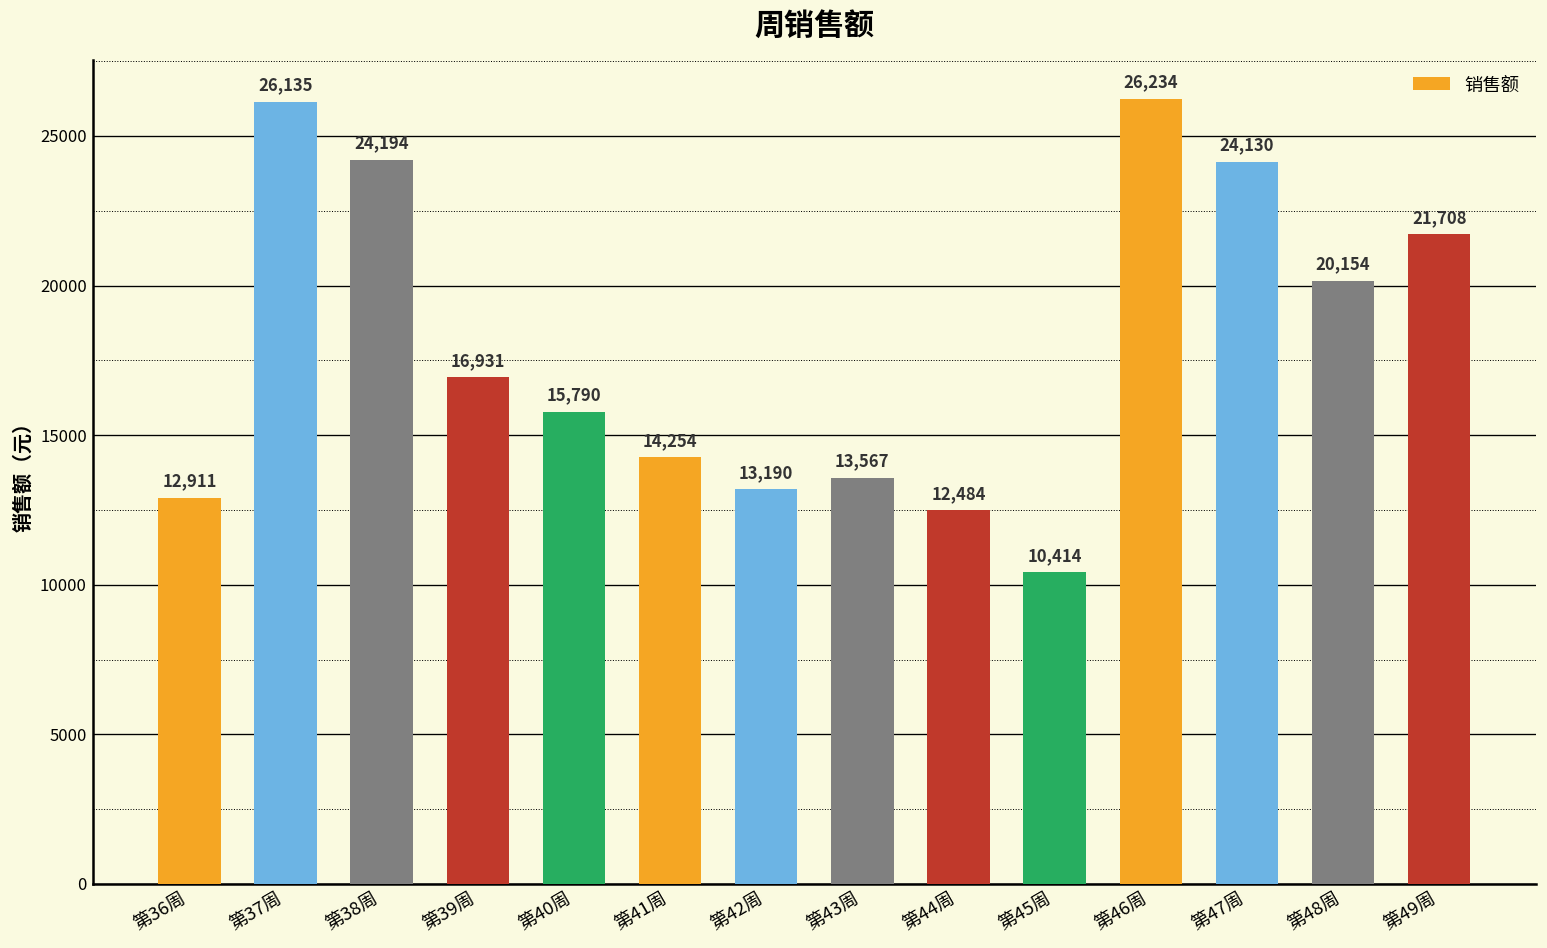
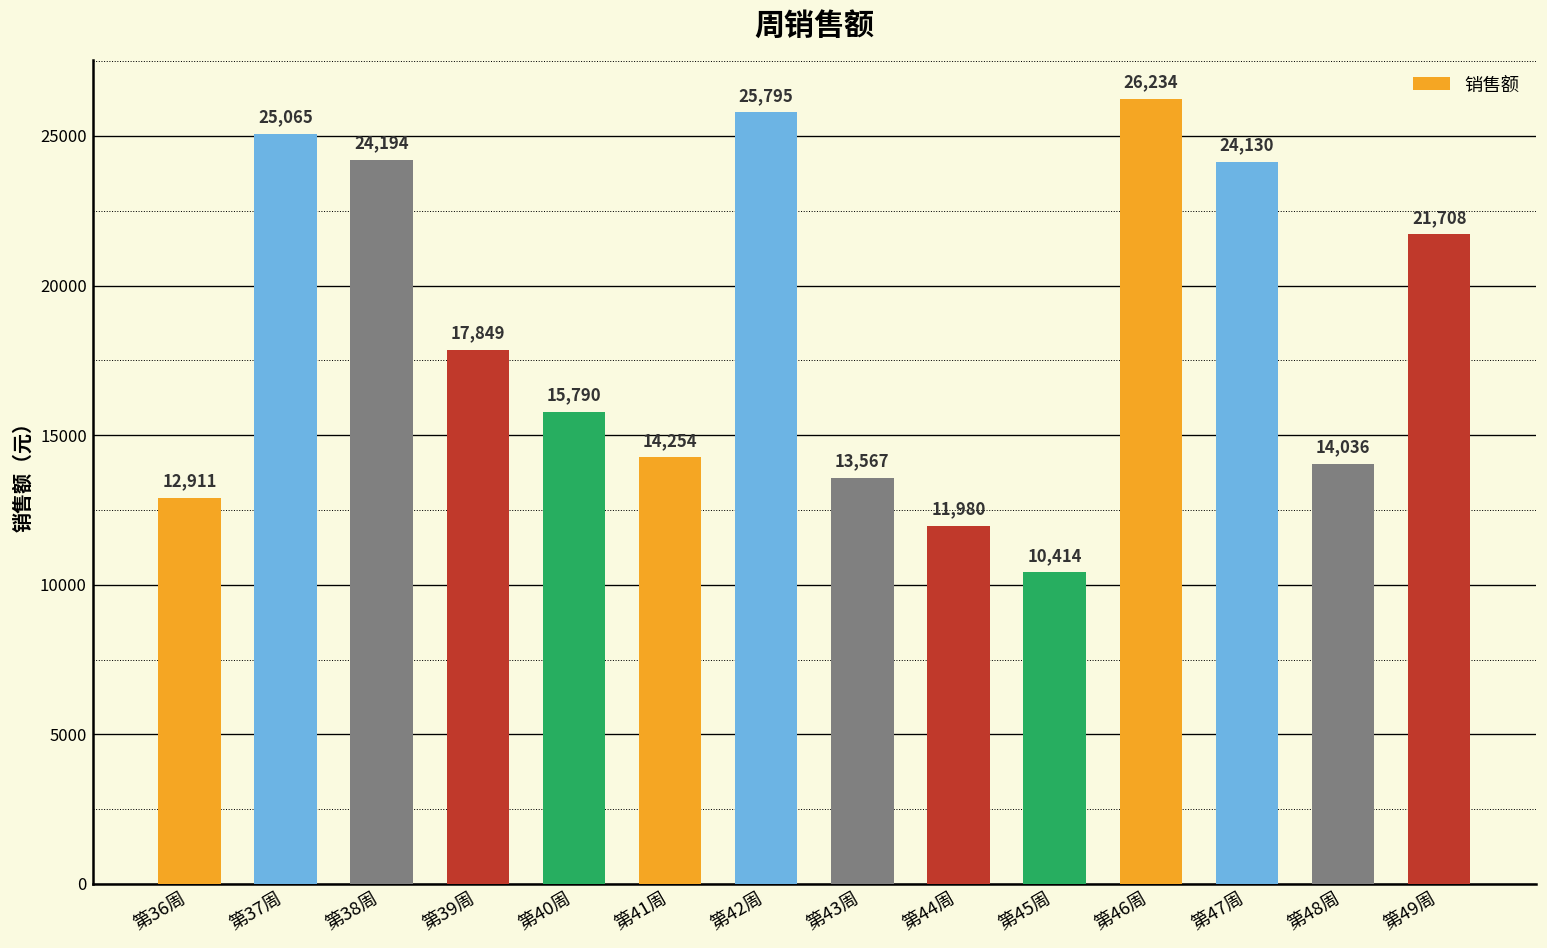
  {
    "第36周": "12,911",
-   "第37周": "26,135",
+   "第37周": "25,065",
    "第38周": "24,194",
-   "第39周": "16,931",
+   "第39周": "17,849",
    "第40周": "15,790",
    "第41周": "14,254",
-   "第42周": "13,190",
+   "第42周": "25,795",
    "第43周": "13,567",
-   "第44周": "12,484",
+   "第44周": "11,980",
    "第45周": "10,414",
    "第46周": "26,234",
    "第47周": "24,130",
-   "第48周": "20,154",
+   "第48周": "14,036",
    "第49周": "21,708"
  }
